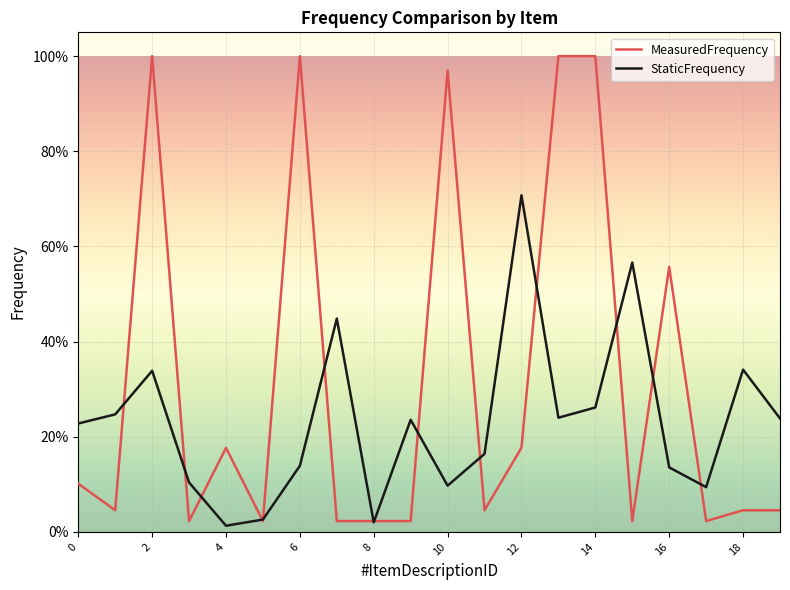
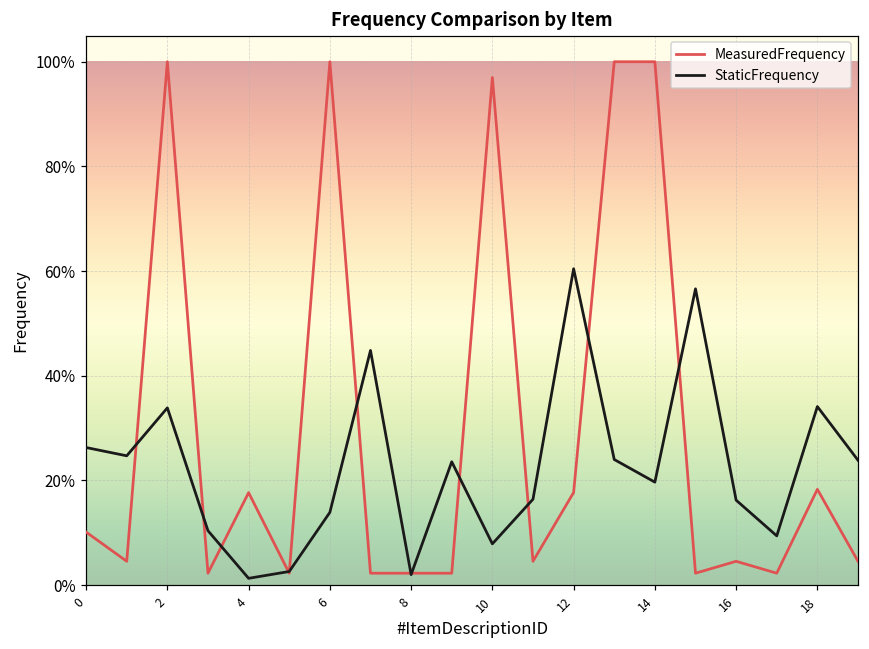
  {
    "MeasuredFrequency": {
      "0": "10%",
      "2": "100%",
      "4": "18%",
      "6": "100%",
      "10": "97%",
      "12": "18%",
      "14": "100%",
-     "16": "56%",
-     "18": "5%"
+     "16": "5%",
+     "18": "18%"
    },
    "StaticFrequency": {
-     "0": "23%",
+     "0": "26%",
      "2": "34%",
      "4": "1%",
      "6": "14%",
-     "10": "10%",
-     "12": "71%",
-     "14": "26%",
-     "16": "14%",
+     "10": "8%",
+     "12": "60%",
+     "14": "20%",
+     "16": "16%",
      "18": "34%"
    }
  }
